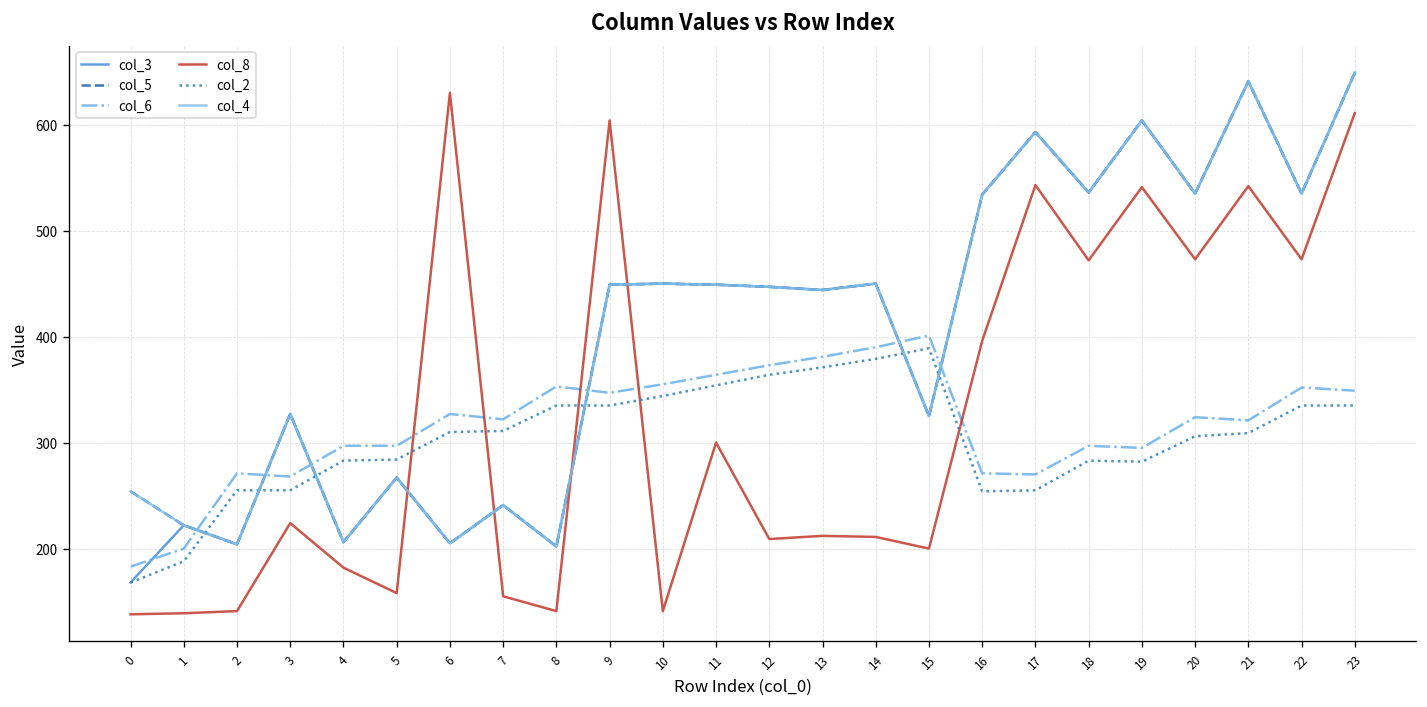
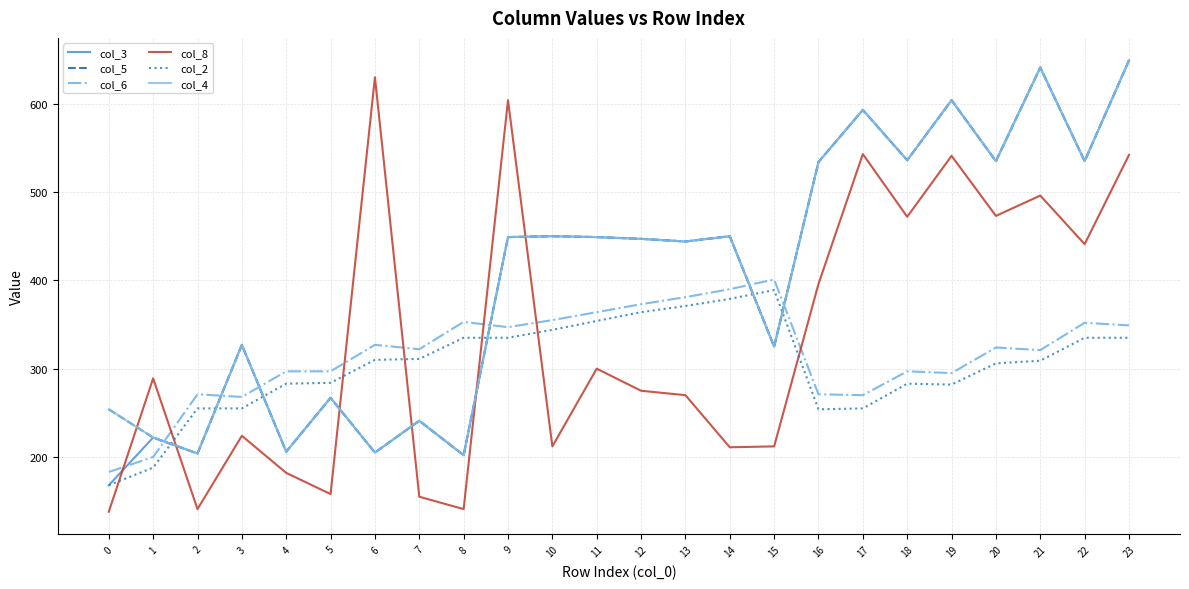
  {
    "col_8": {
      "0": 140,
-     "1": 140,
+     "1": 290,
      "2": 140,
      "3": 220,
      "4": 180,
      "5": 160,
      "6": 630,
      "7": 160,
      "8": 140,
      "9": 600,
-     "10": 140,
+     "10": 210,
      "11": 300,
-     "12": 210,
-     "13": 210,
+     "12": 280,
+     "13": 270,
      "14": 210,
-     "15": 200,
+     "15": 210,
      "16": 400,
      "17": 540,
      "18": 470,
      "19": 540,
      "20": 470,
-     "21": 540,
-     "22": 470,
-     "23": 610
+     "21": 500,
+     "22": 440,
+     "23": 540
    }
  }
